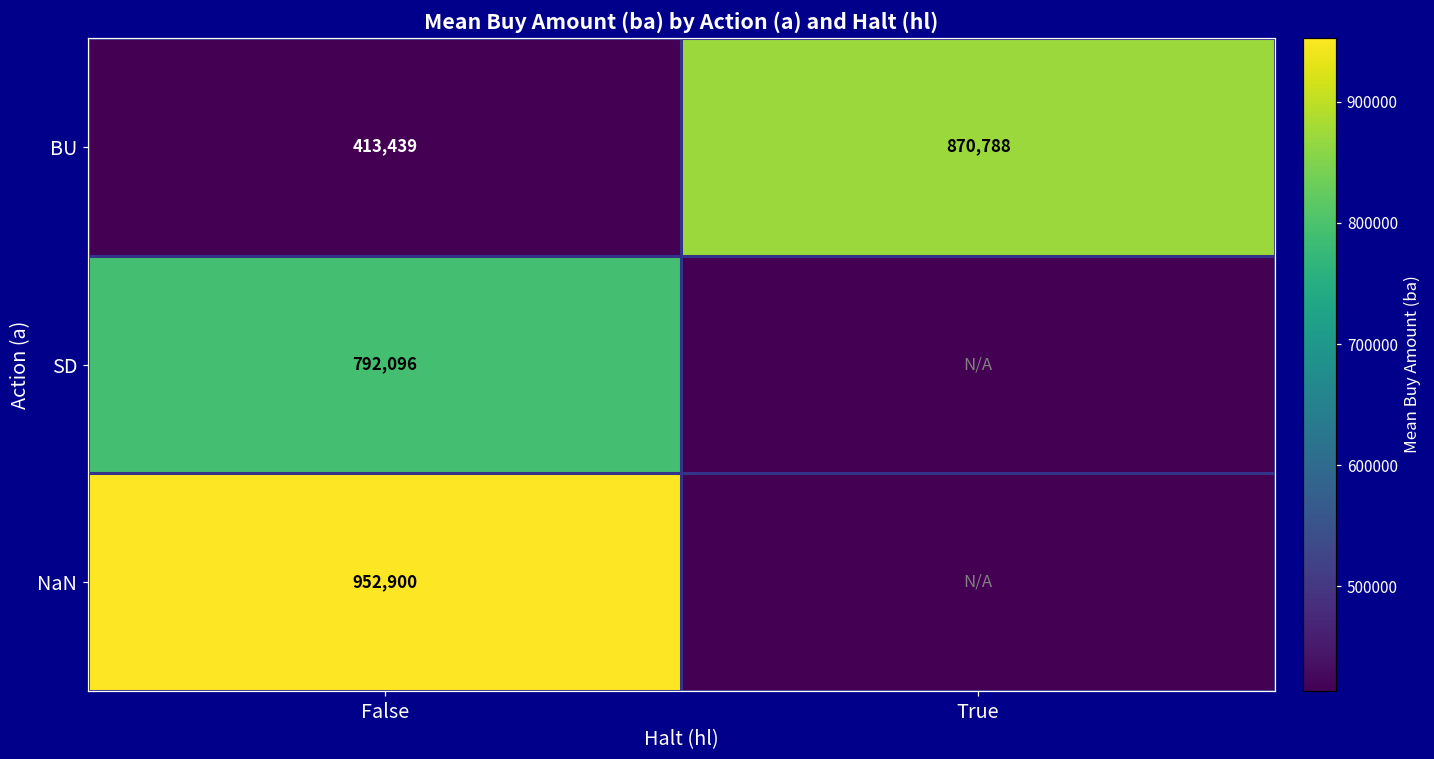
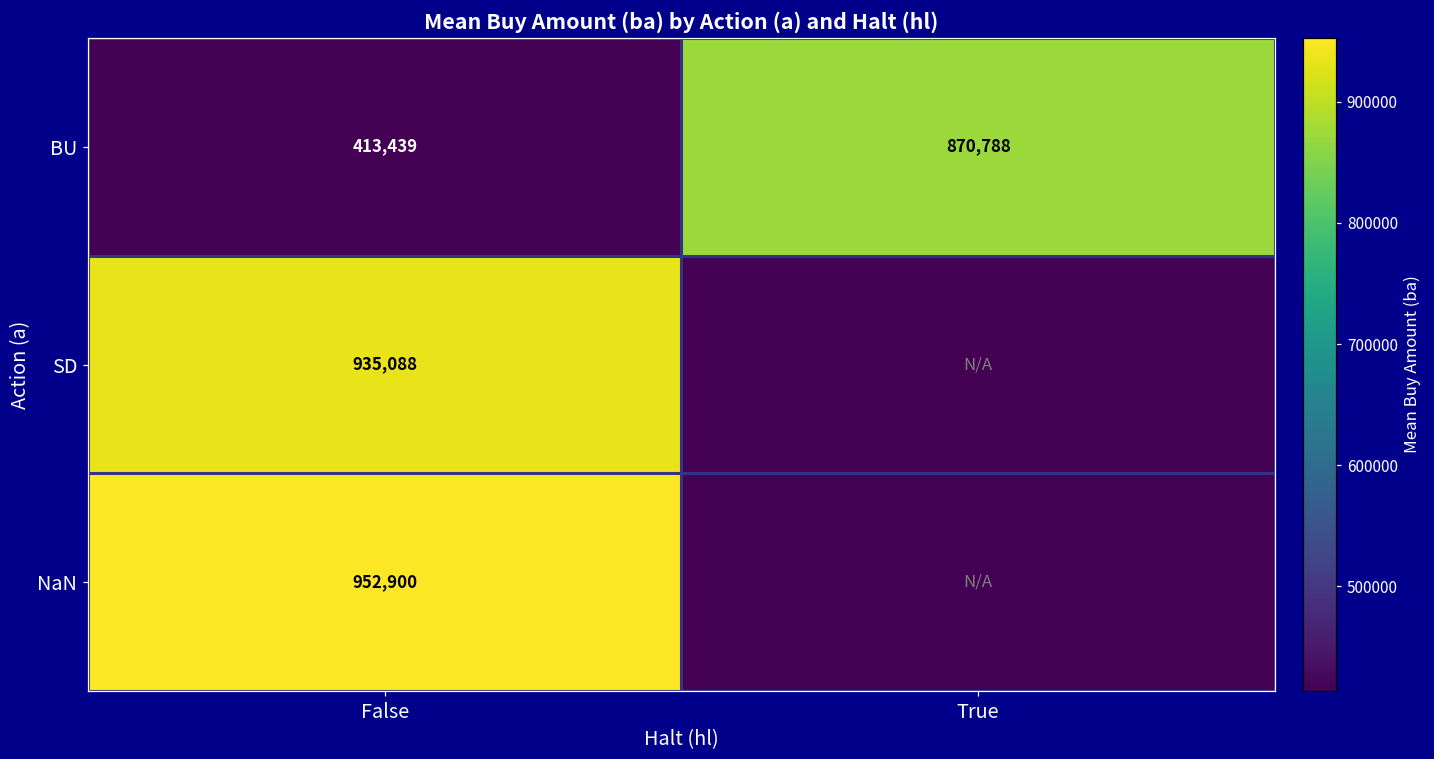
  {
    "BU": {
      "False": "413,439",
      "True": "870,788"
    },
    "SD": {
-     "False": "792,096"
+     "False": "935,088"
    },
    "NaN": {
      "False": "952,900"
    }
  }
